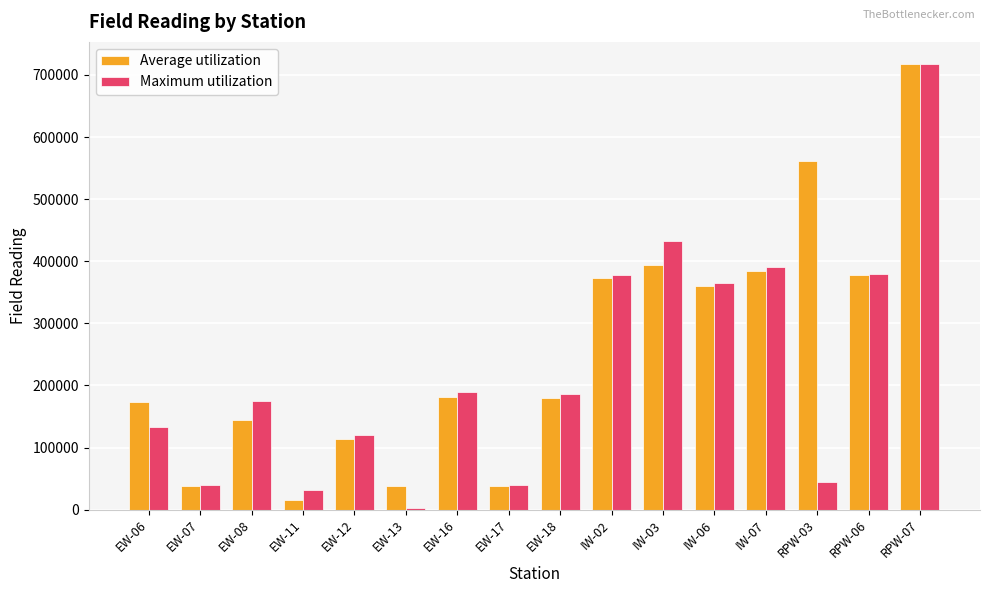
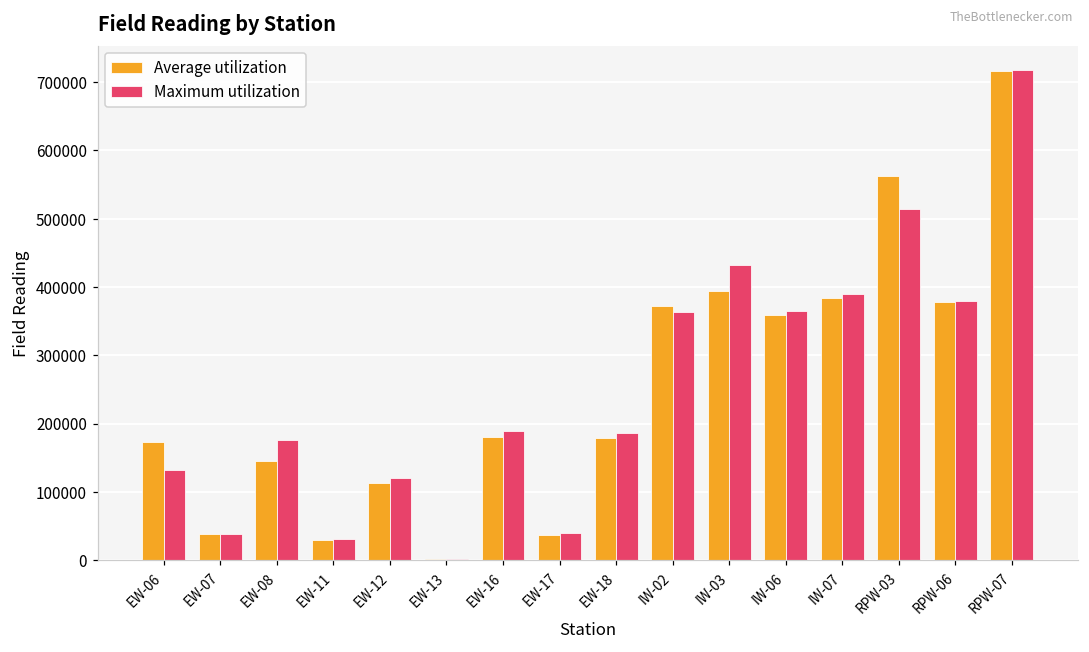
  {
    "Average utilization": {
      "EW-06": 170000,
      "EW-07": 40000,
      "EW-08": 140000,
-     "EW-11": 20000,
+     "EW-11": 30000,
      "EW-12": 110000,
-     "EW-13": 40000,
+     "EW-13": 0,
      "EW-16": 180000,
      "EW-17": 40000,
      "EW-18": 180000,
      "IW-02": 370000,
      "IW-03": 390000,
      "IW-06": 360000,
      "IW-07": 380000,
      "RPW-03": 560000,
      "RPW-06": 380000,
      "RPW-07": 720000
    },
    "Maximum utilization": {
      "EW-06": 130000,
      "EW-07": 40000,
      "EW-08": 180000,
      "EW-11": 30000,
      "EW-12": 120000,
      "EW-16": 190000,
      "EW-17": 40000,
      "EW-18": 190000,
-     "IW-02": 380000,
+     "IW-02": 360000,
      "IW-03": 430000,
      "IW-06": 370000,
      "IW-07": 390000,
-     "RPW-03": 40000,
+     "RPW-03": 510000,
      "RPW-06": 380000,
      "RPW-07": 720000
    }
  }
